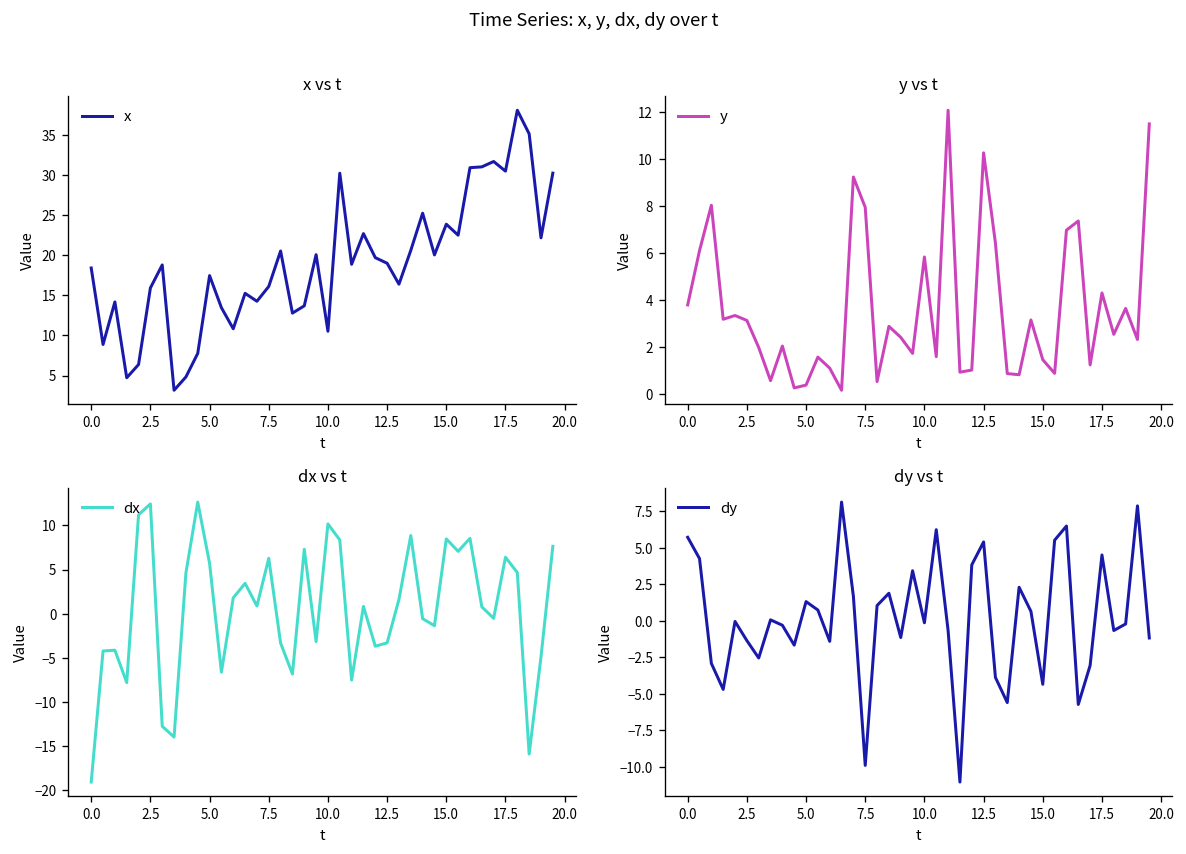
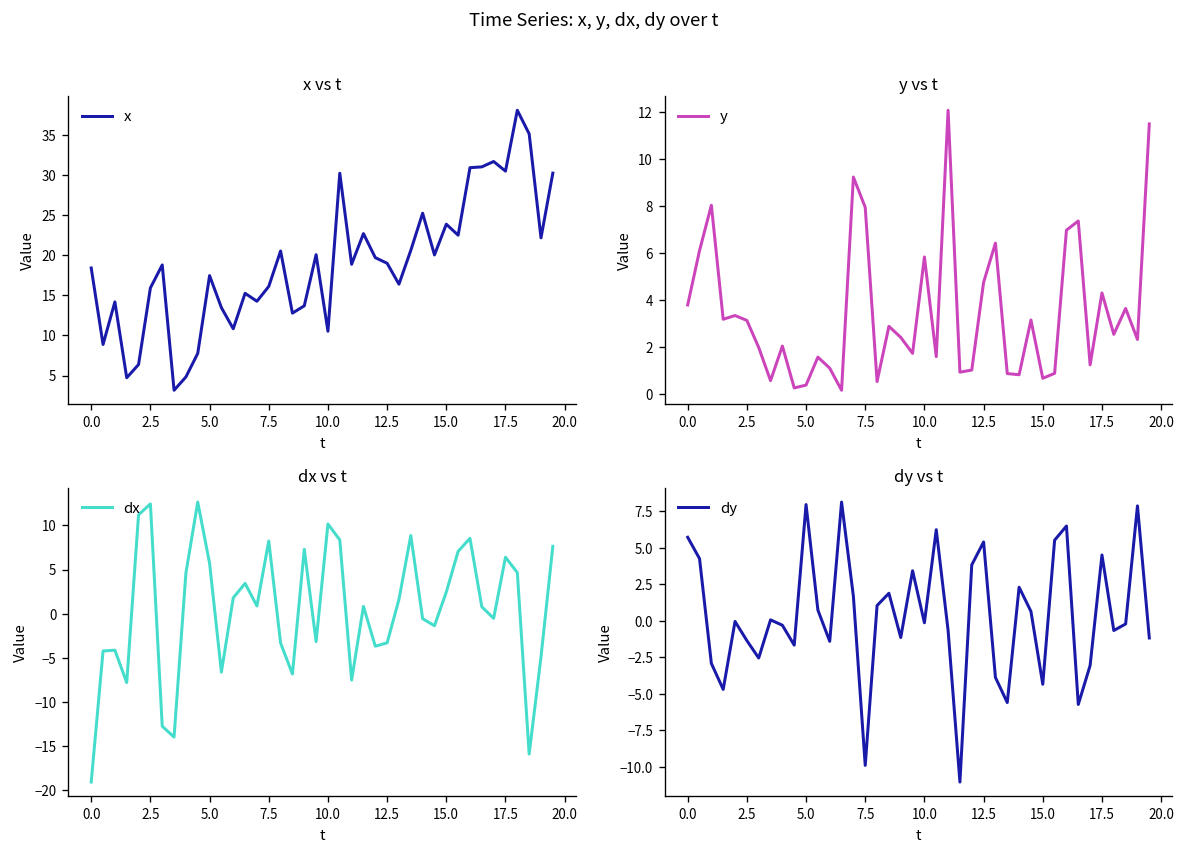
  {
    "x vs t": {
      "0.0": 18,
      "2.5": 16,
      "5.0": 17,
      "7.5": 16,
      "10.0": 11,
      "12.5": 19,
      "15.0": 24,
      "17.5": 30
    },
    "y vs t": {
      "0.0": 3.8,
      "2.5": 3.1,
      "5.0": 0.4,
      "7.5": 8.0,
      "10.0": 5.8,
-     "12.5": 10.3,
-     "15.0": 1.5,
+     "12.5": 4.8,
+     "15.0": 0.7,
      "17.5": 4.3
    },
    "dx vs t": {
      "0.0": -19,
      "2.5": 12,
      "5.0": 6,
-     "7.5": 6,
+     "7.5": 8,
      "10.0": 10,
      "12.5": -3,
-     "15.0": 8,
+     "15.0": 2,
      "17.5": 6
    },
    "dy vs t": {
      "0.0": 5.7,
      "2.5": -1.4,
-     "5.0": 1.3,
+     "5.0": 8.0,
      "7.5": -9.9,
      "10.0": -0.1,
      "12.5": 5.4,
      "15.0": -4.4,
      "17.5": 4.5
    }
  }
